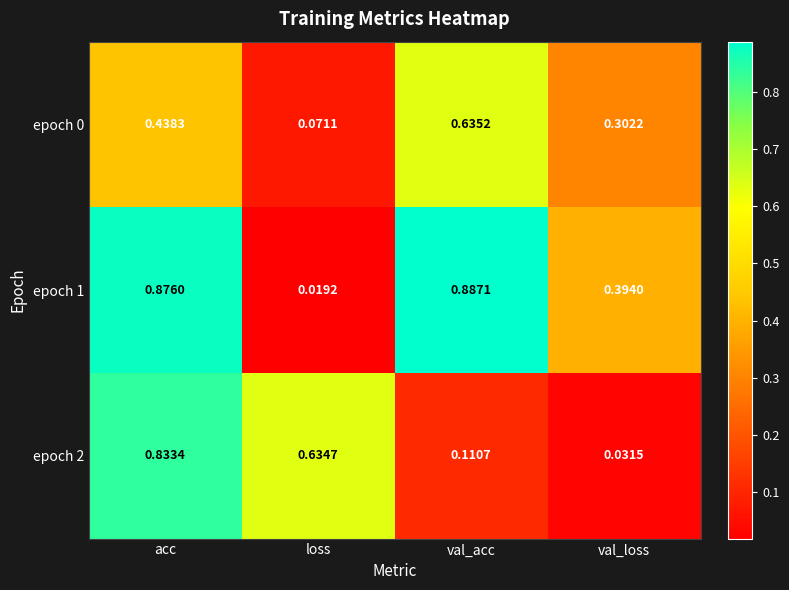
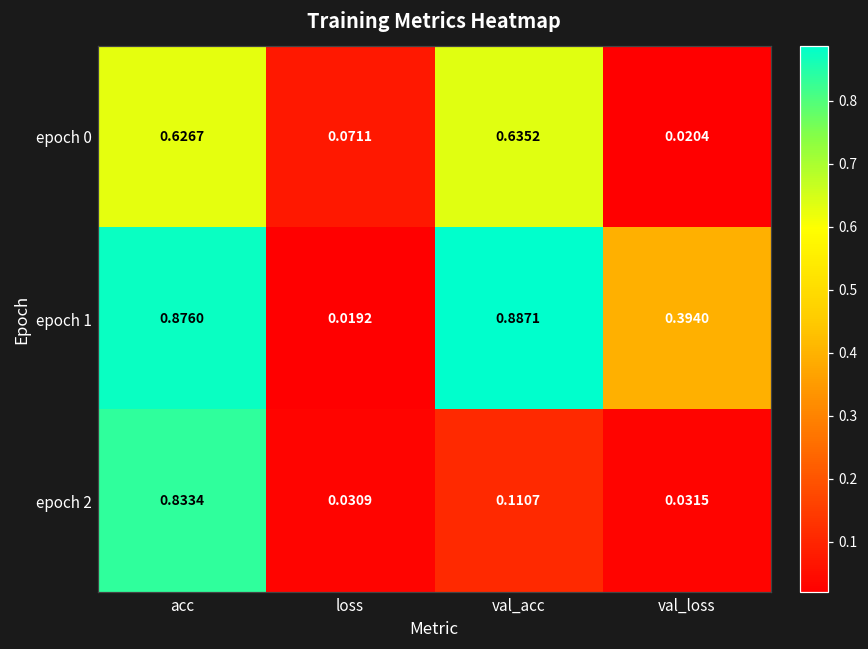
  {
    "epoch 0": {
-     "acc": 0.4383,
+     "acc": 0.6267,
      "loss": 0.0711,
      "val_acc": 0.6352,
-     "val_loss": 0.3022
+     "val_loss": 0.0204
    },
    "epoch 1": {
      "acc": 0.8760,
      "loss": 0.0192,
      "val_acc": 0.8871,
      "val_loss": 0.3940
    },
    "epoch 2": {
      "acc": 0.8334,
-     "loss": 0.6347,
+     "loss": 0.0309,
      "val_acc": 0.1107,
      "val_loss": 0.0315
    }
  }
